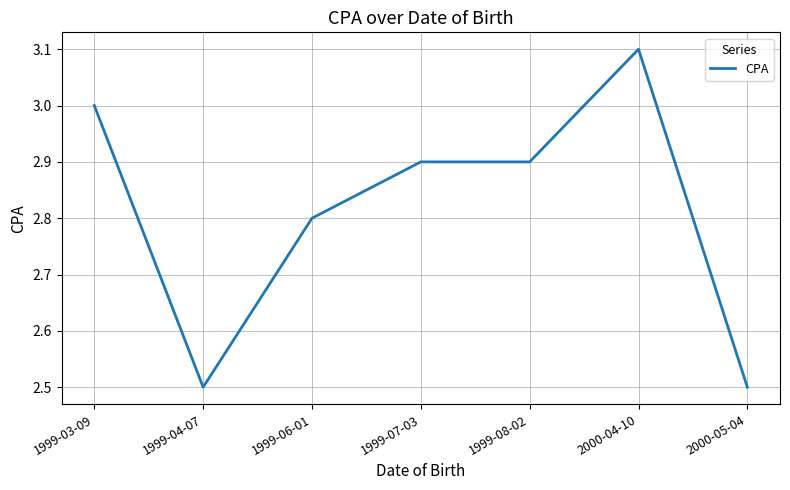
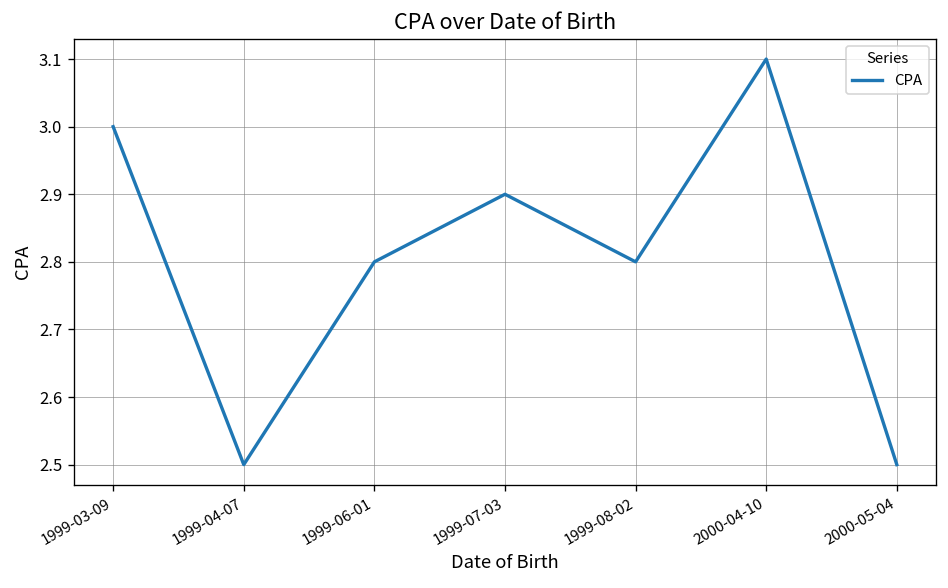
  {
    "1999-03-09": 3.0,
    "1999-04-07": 2.5,
    "1999-06-01": 2.8,
    "1999-07-03": 2.9,
-   "1999-08-02": 2.9,
+   "1999-08-02": 2.8,
    "2000-04-10": 3.1,
    "2000-05-04": 2.5
  }
